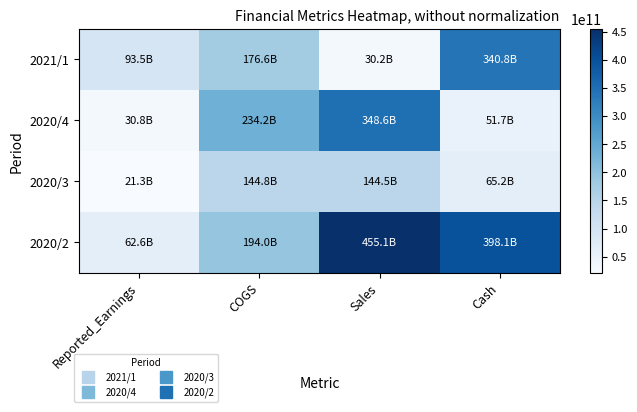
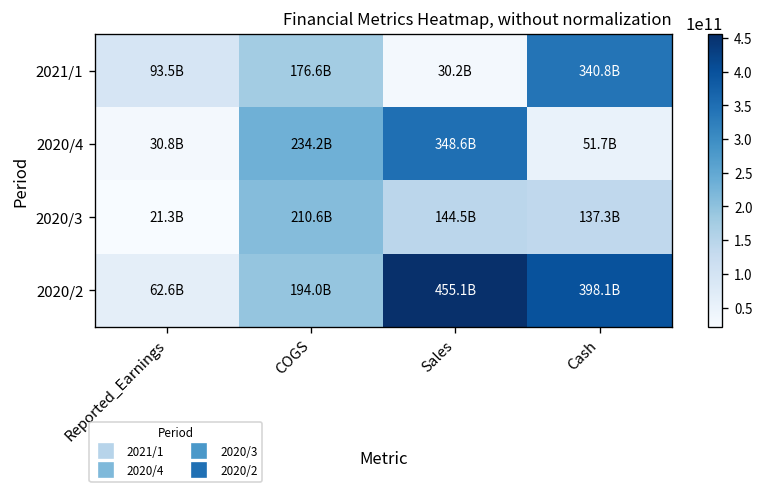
  {
    "2021/1": {
      "Reported_Earnings": "93.5B",
      "COGS": "176.6B",
      "Sales": "30.2B",
      "Cash": "340.8B"
    },
    "2020/4": {
      "Reported_Earnings": "30.8B",
      "COGS": "234.2B",
      "Sales": "348.6B",
      "Cash": "51.7B"
    },
    "2020/3": {
      "Reported_Earnings": "21.3B",
-     "COGS": "144.8B",
+     "COGS": "210.6B",
      "Sales": "144.5B",
-     "Cash": "65.2B"
+     "Cash": "137.3B"
    },
    "2020/2": {
      "Reported_Earnings": "62.6B",
      "COGS": "194.0B",
      "Sales": "455.1B",
      "Cash": "398.1B"
    }
  }
